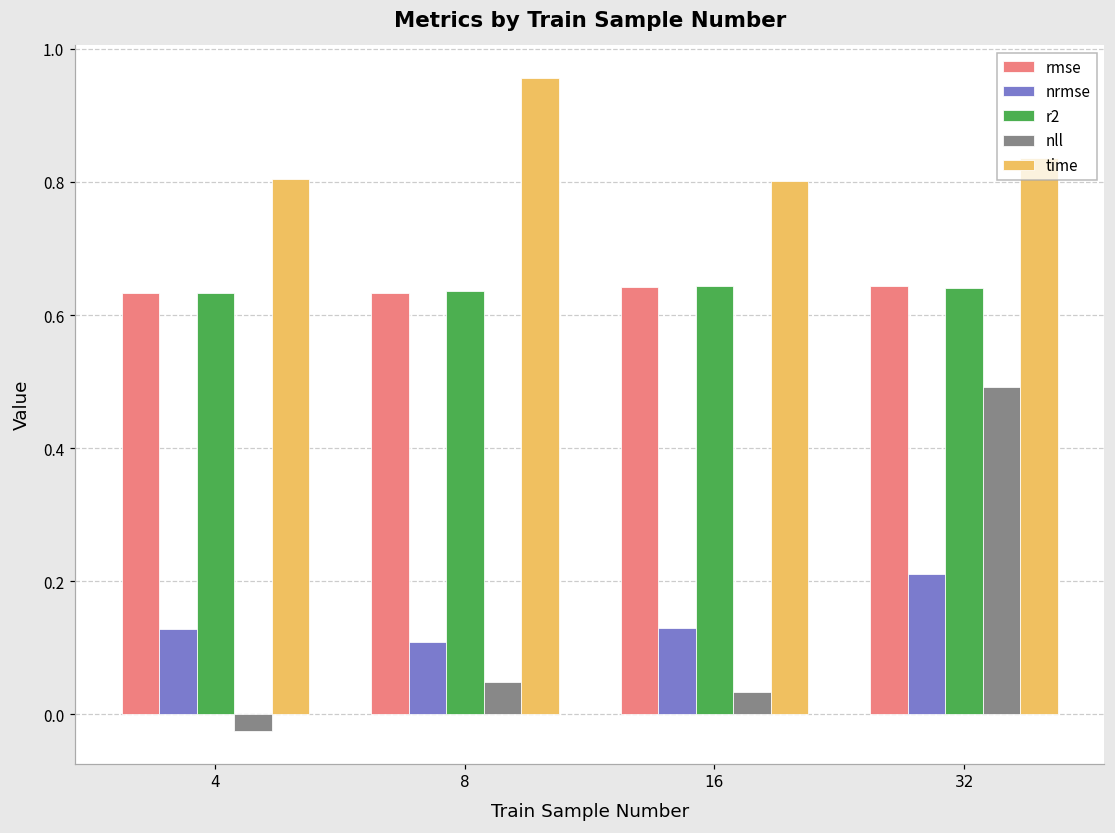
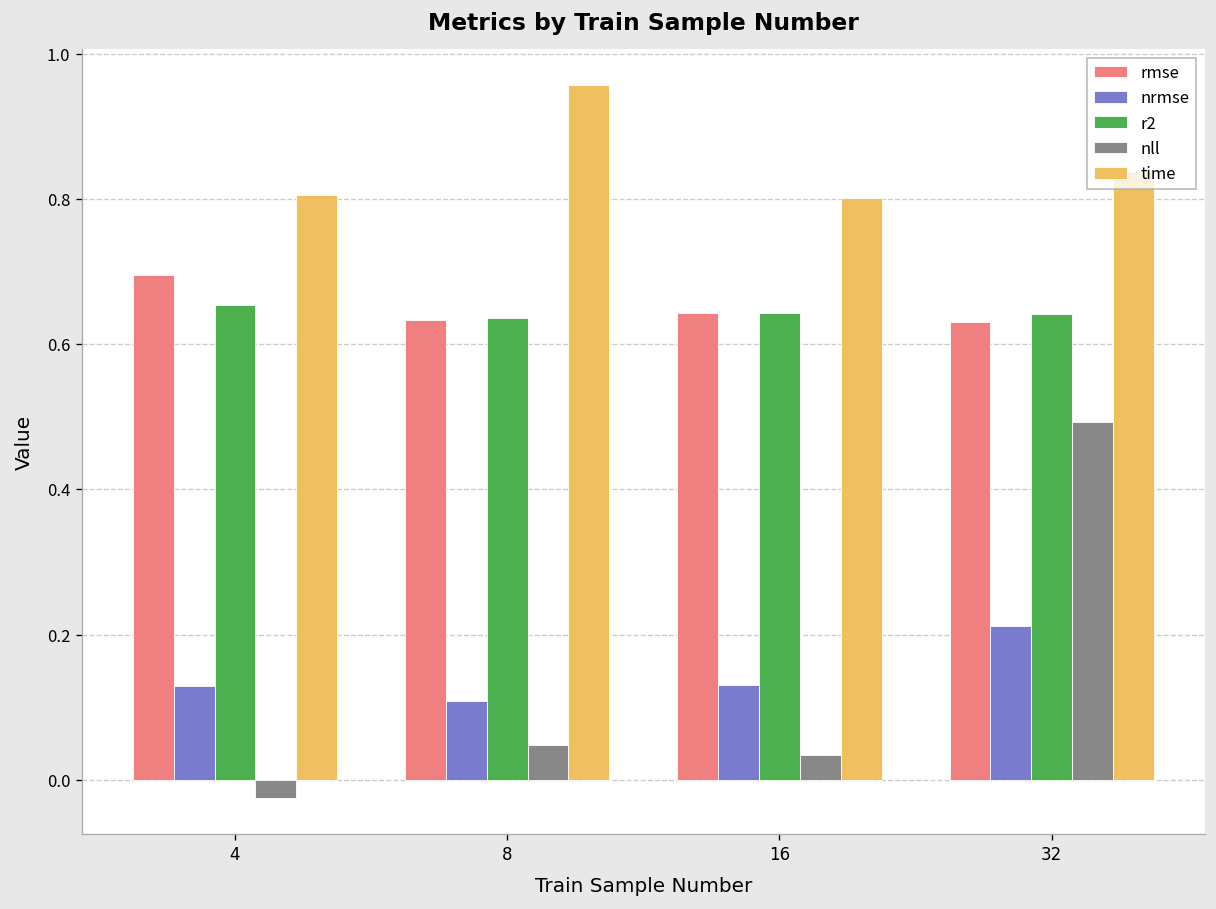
  {
    "rmse": {
-     "4": 0.63,
+     "4": 0.69,
      "8": 0.63,
      "16": 0.64,
-     "32": 0.64
+     "32": 0.63
    },
    "nrmse": {
      "4": 0.13,
      "8": 0.11,
      "16": 0.13,
      "32": 0.21
    },
    "r2": {
-     "4": 0.63,
+     "4": 0.65,
      "8": 0.64,
      "16": 0.64,
      "32": 0.64
    },
    "nll": {
      "4": -0.03,
      "8": 0.05,
      "16": 0.03,
      "32": 0.49
    },
    "time": {
      "4": 0.81,
      "8": 0.96,
      "16": 0.80
    }
  }
